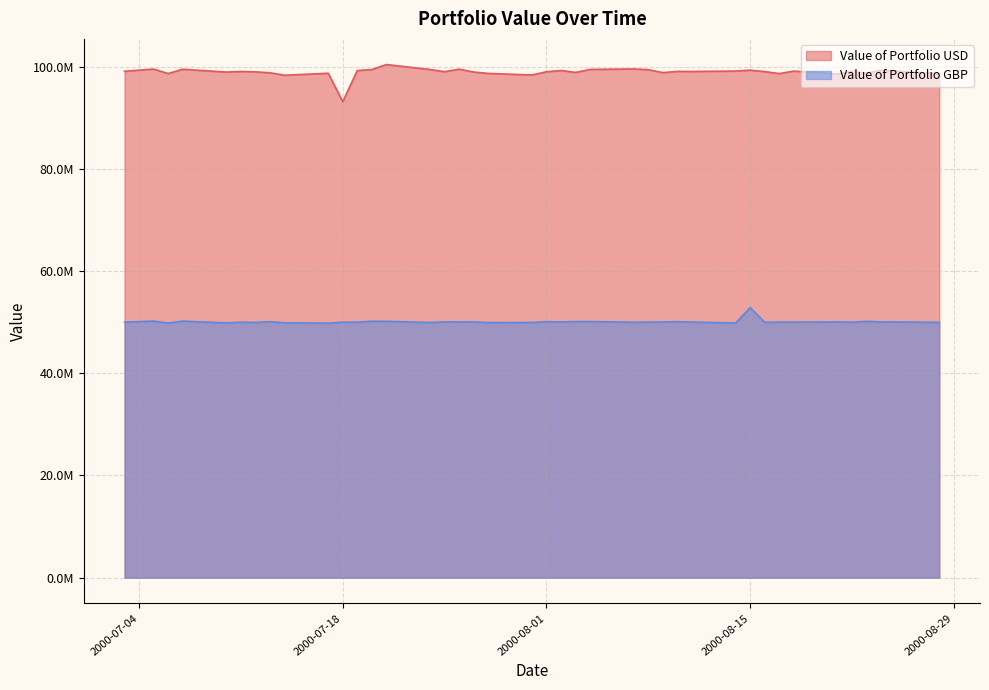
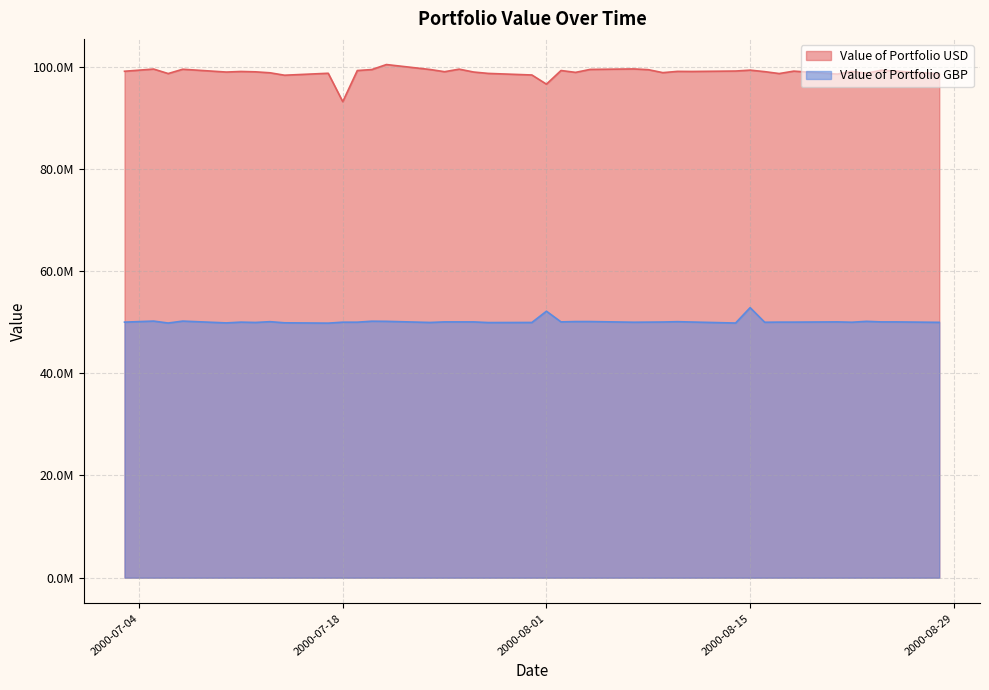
  {
    "Value of Portfolio USD": {
      "2000-07-18": 93000000,
-     "2000-08-01": 99000000,
+     "2000-08-01": 97000000,
      "2000-08-15": 99000000
    },
    "Value of Portfolio GBP": {
      "2000-07-18": 50000000,
-     "2000-08-01": 50000000,
+     "2000-08-01": 52000000,
      "2000-08-15": 53000000
    }
  }
